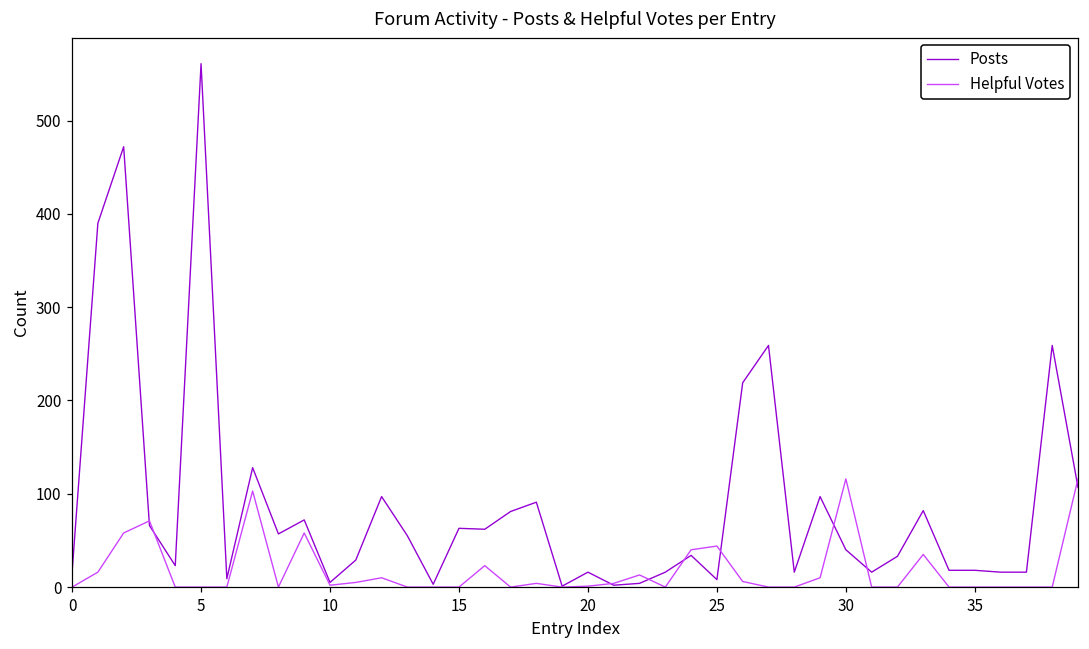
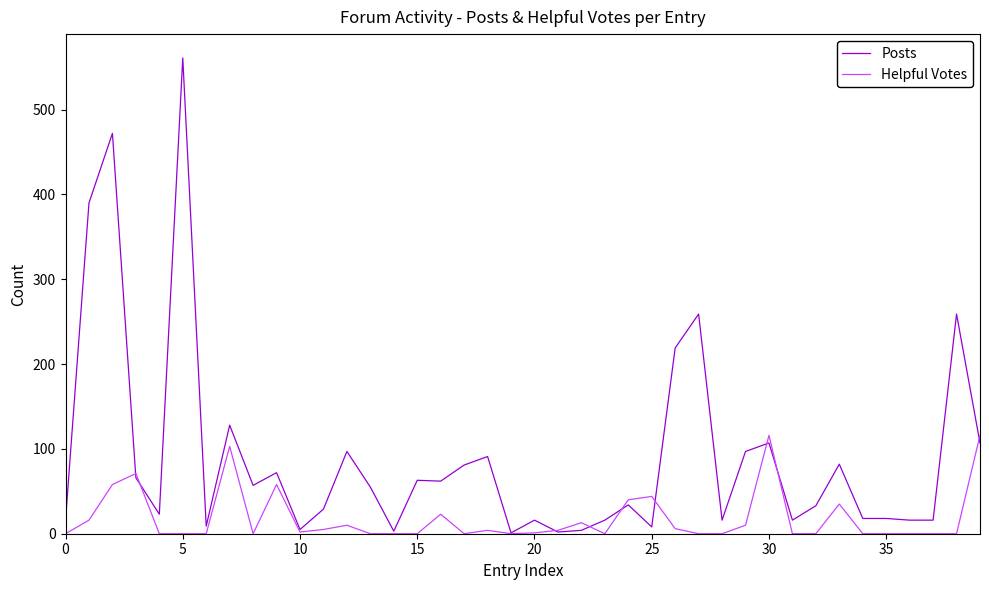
  {
    "Posts": {
      "0": 20,
      "5": 560,
      "15": 60,
      "20": 20,
      "25": 10,
-     "30": 40,
+     "30": 110,
      "35": 20
    },
    "Helpful Votes": {
      "0": 0,
      "5": 0,
      "15": 0,
      "20": 0,
      "25": 40,
      "30": 120,
      "35": 0
    }
  }
